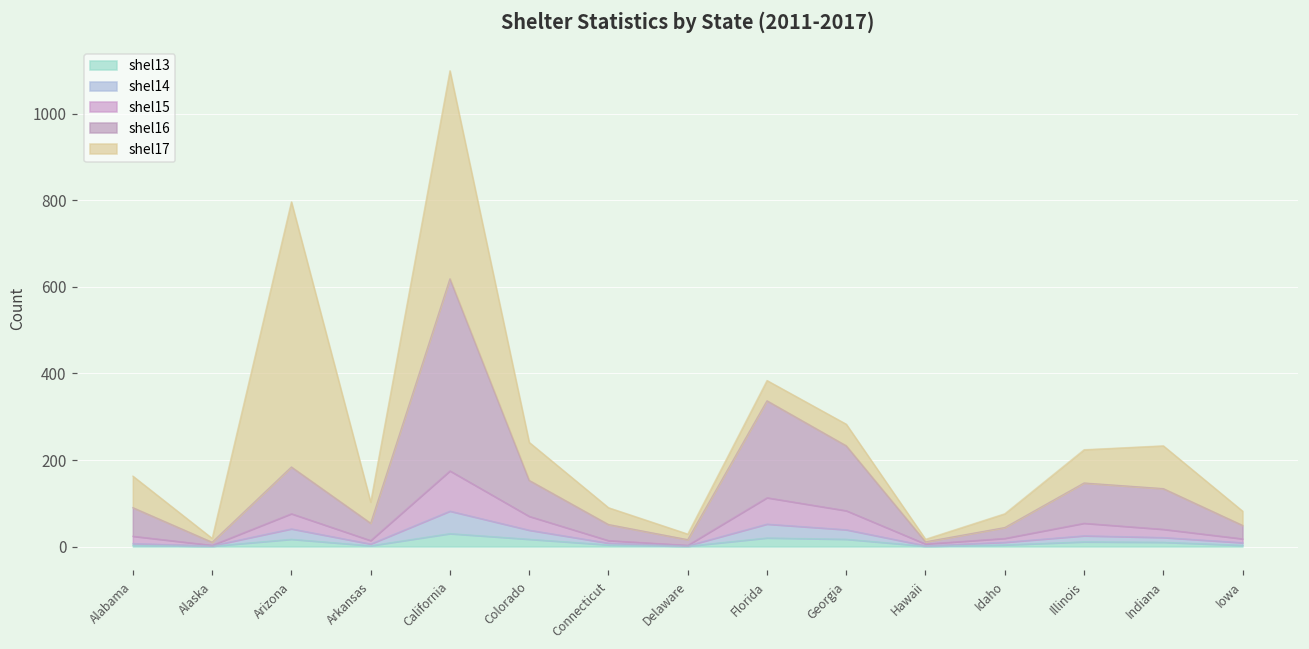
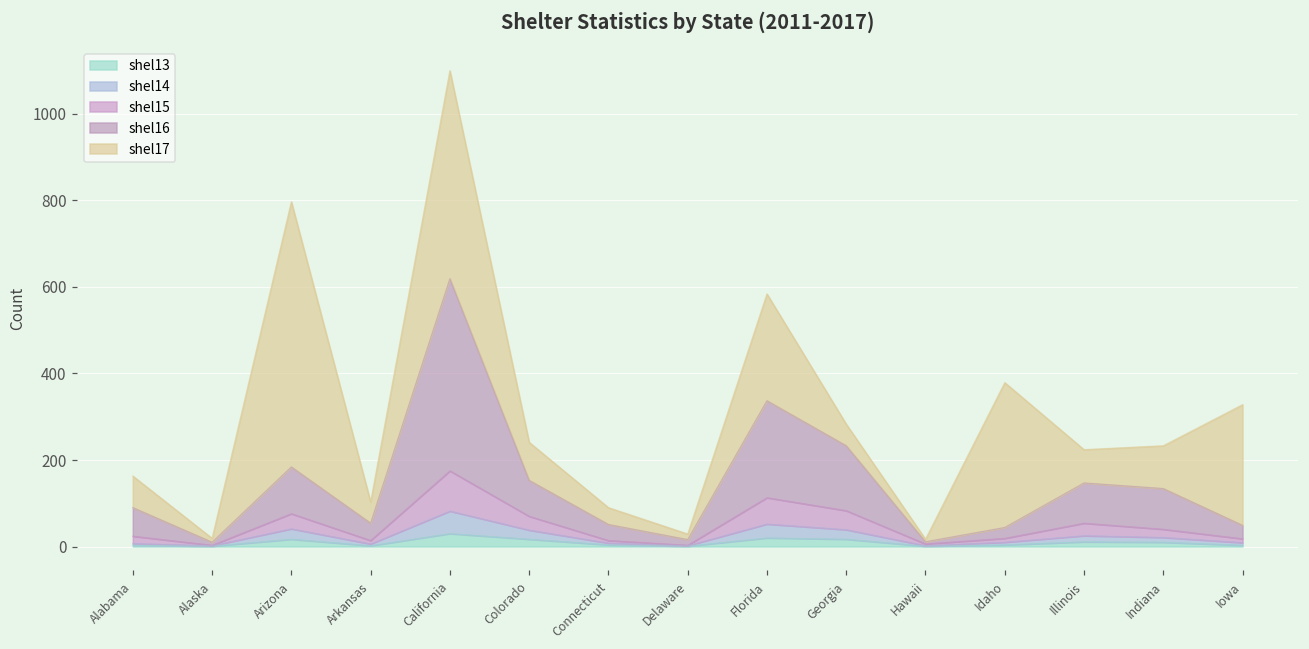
  {
    "shel17": {
      "Alabama": 70,
      "Alaska": 10,
      "Arizona": 610,
      "Arkansas": 50,
      "California": 480,
      "Colorado": 90,
      "Connecticut": 40,
      "Delaware": 10,
-     "Florida": 50,
+     "Florida": 250,
      "Georgia": 50,
-     "Idaho": 30,
+     "Idaho": 340,
      "Illinois": 80,
      "Indiana": 100,
-     "Iowa": 30
+     "Iowa": 280
    }
  }
